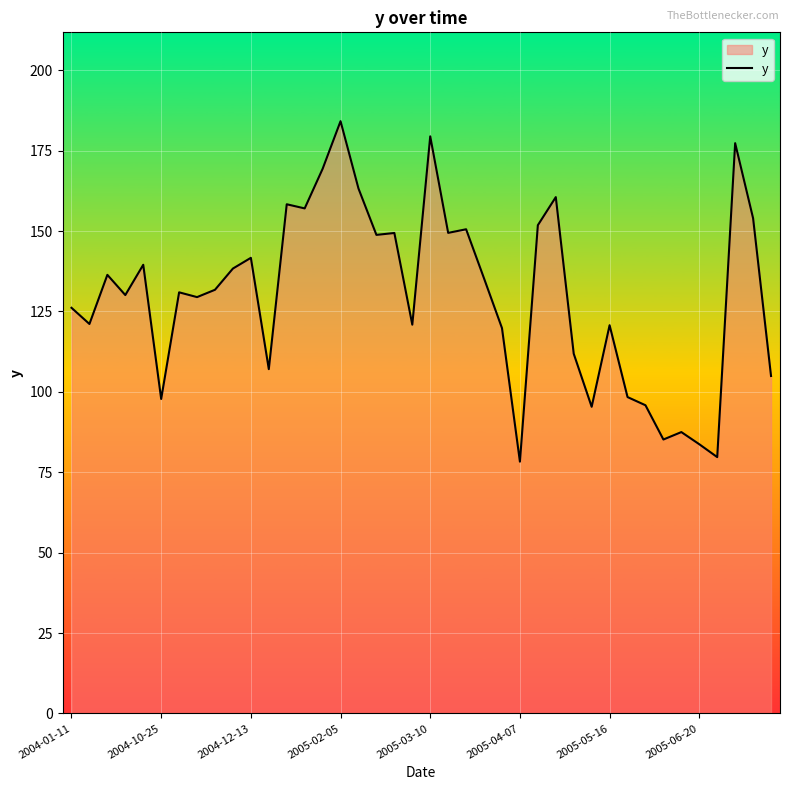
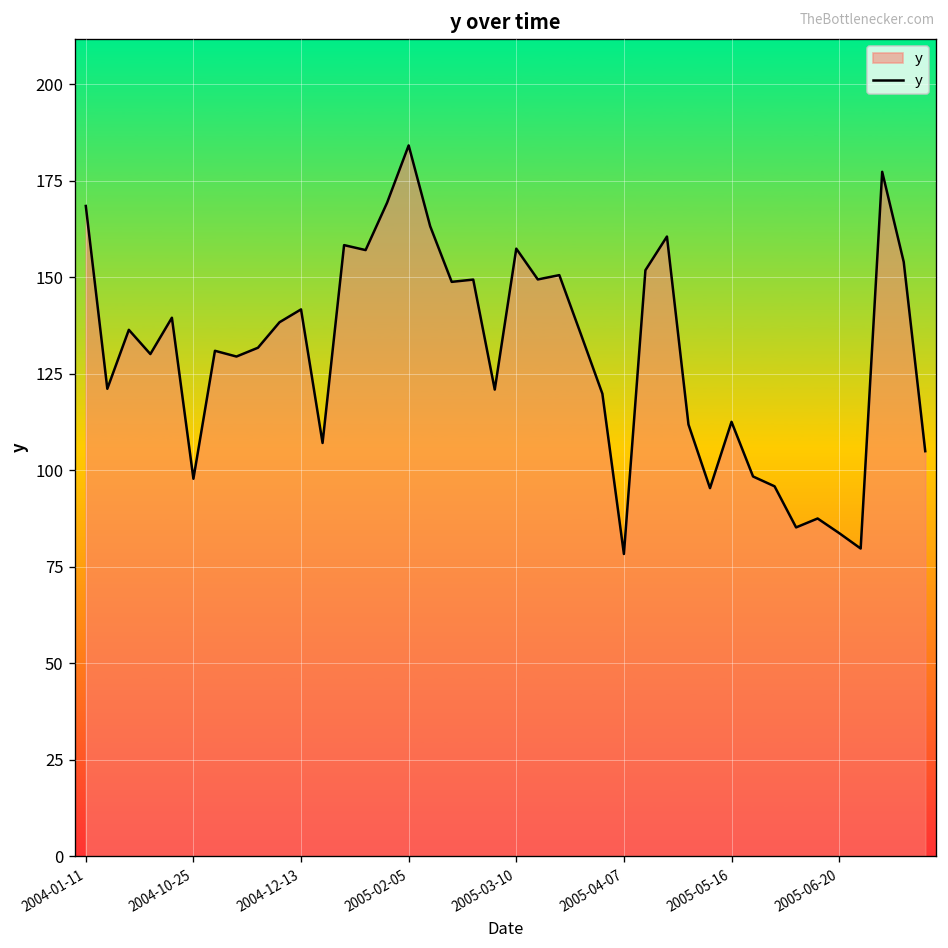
  {
-   "2004-01-11": 126,
+   "2004-01-11": 168,
    "2004-10-25": 98,
    "2004-12-13": 142,
    "2005-02-05": 184,
-   "2005-03-10": 179,
+   "2005-03-10": 157,
    "2005-04-07": 78,
-   "2005-05-16": 121,
+   "2005-05-16": 113,
    "2005-06-20": 84
  }
